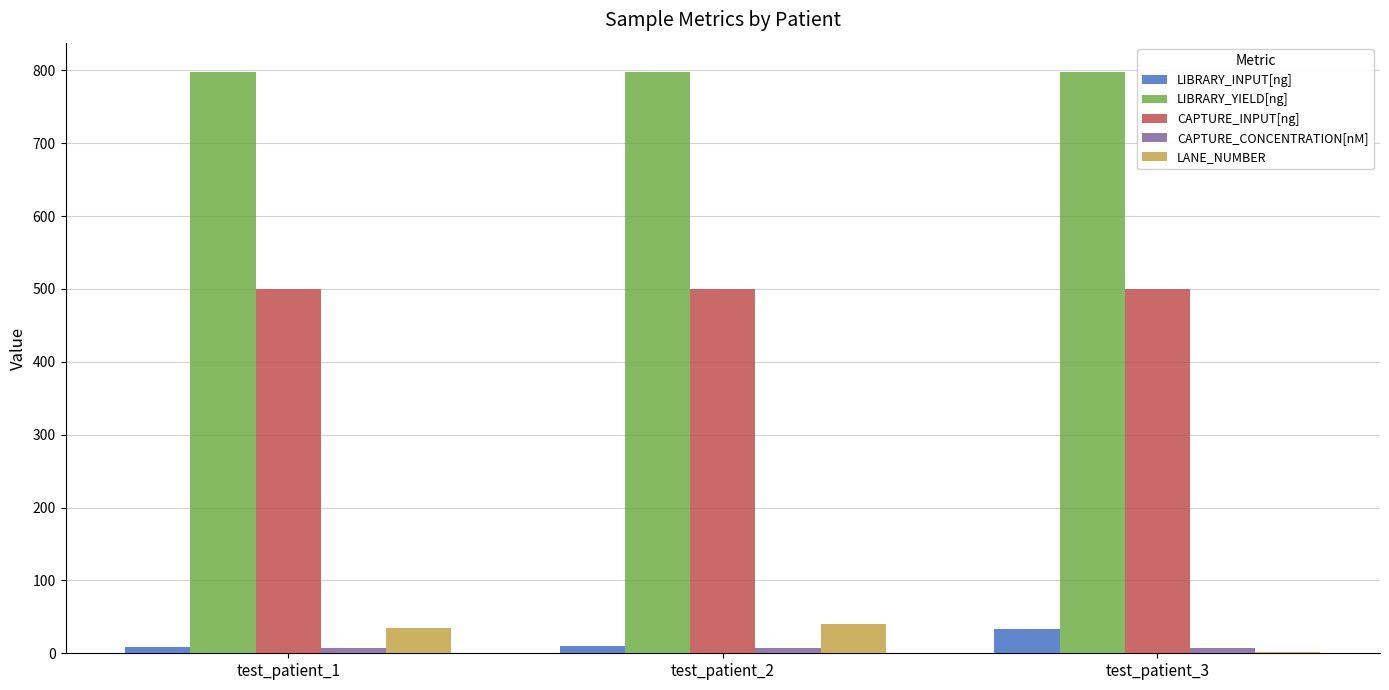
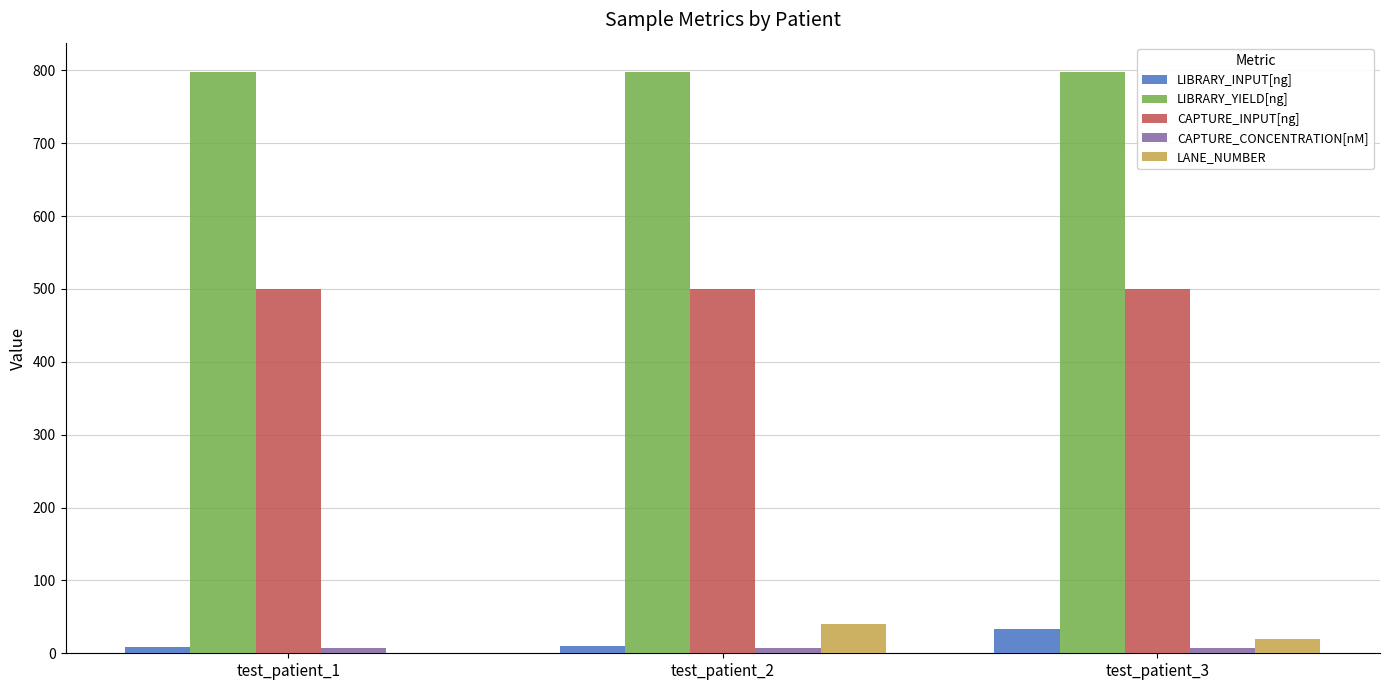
  {
    "LIBRARY_INPUT[ng]": {
      "test_patient_1": 10,
      "test_patient_2": 10,
      "test_patient_3": 30
    },
    "LIBRARY_YIELD[ng]": {
      "test_patient_1": 800,
      "test_patient_2": 800,
      "test_patient_3": 800
    },
    "CAPTURE_INPUT[ng]": {
      "test_patient_1": 500,
      "test_patient_2": 500,
      "test_patient_3": 500
    },
    "CAPTURE_CONCENTRATION[nM]": {
      "test_patient_1": 10,
      "test_patient_2": 10,
      "test_patient_3": 10
    },
    "LANE_NUMBER": {
-     "test_patient_1": 30,
+     "test_patient_1": 0,
      "test_patient_2": 40,
-     "test_patient_3": 0
+     "test_patient_3": 20
    }
  }
